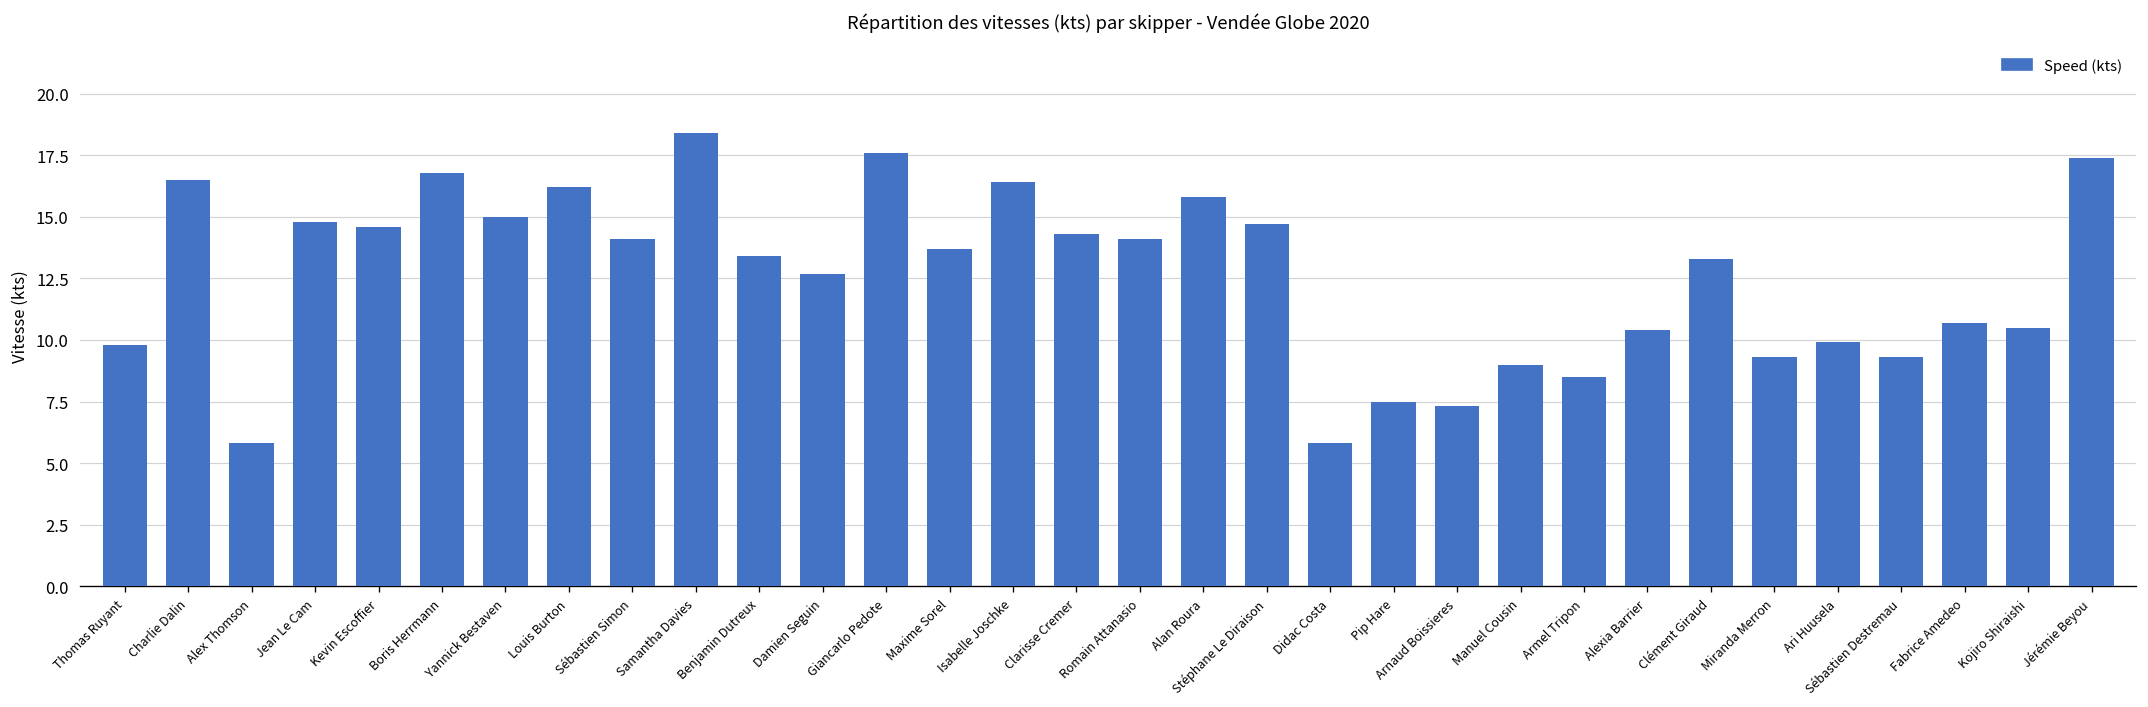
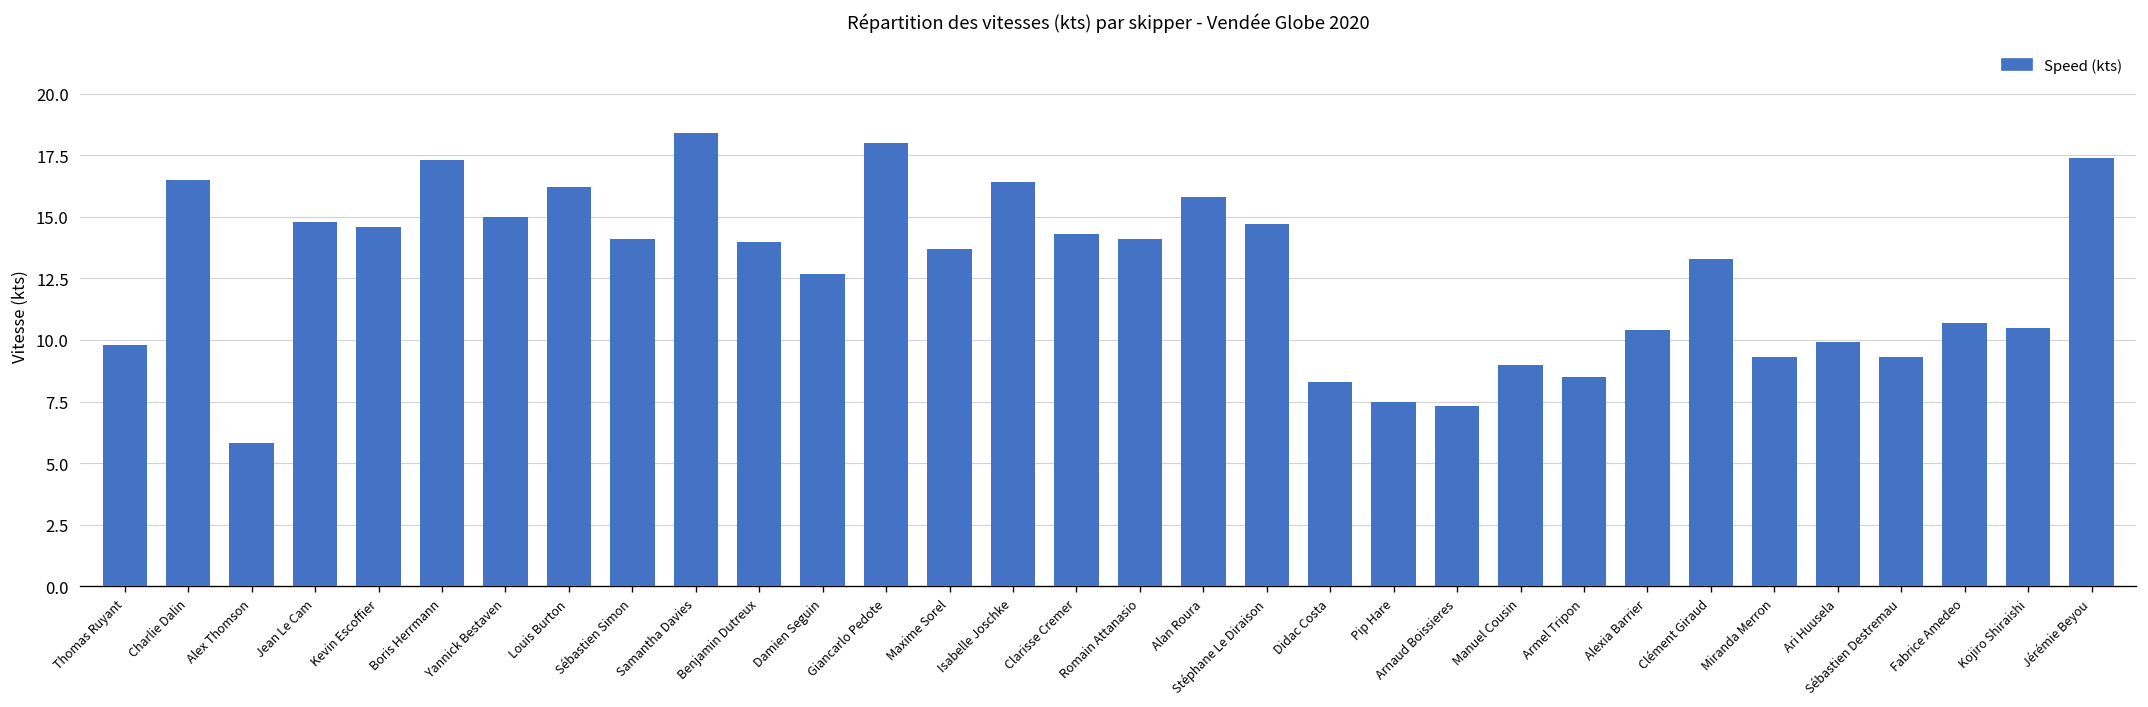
  {
    "Thomas Ruyant": 9.8,
    "Charlie Dalin": 16.5,
    "Alex Thomson": 5.8,
    "Jean Le Cam": 14.8,
    "Kevin Escoffier": 14.6,
-   "Boris Herrmann": 16.8,
+   "Boris Herrmann": 17.3,
    "Yannick Bestaven": 15.0,
    "Louis Burton": 16.2,
    "Sébastien Simon": 14.1,
    "Samantha Davies": 18.4,
-   "Benjamin Dutreux": 13.4,
+   "Benjamin Dutreux": 14.0,
    "Damien Seguin": 12.7,
-   "Giancarlo Pedote": 17.6,
+   "Giancarlo Pedote": 18.0,
    "Maxime Sorel": 13.7,
    "Isabelle Joschke": 16.4,
    "Clarisse Cremer": 14.3,
    "Romain Attanasio": 14.1,
    "Alan Roura": 15.8,
    "Stéphane Le Diraison": 14.7,
-   "Didac Costa": 5.8,
+   "Didac Costa": 8.3,
    "Pip Hare": 7.5,
    "Arnaud Boissieres": 7.3,
    "Manuel Cousin": 9.0,
    "Armel Tripon": 8.5,
    "Alexia Barrier": 10.4,
    "Clément Giraud": 13.3,
    "Miranda Merron": 9.3,
    "Ari Huusela": 9.9,
    "Sébastien Destremau": 9.3,
    "Fabrice Amedeo": 10.7,
    "Kojiro Shiraishi": 10.5,
    "Jérémie Beyou": 17.4
  }
